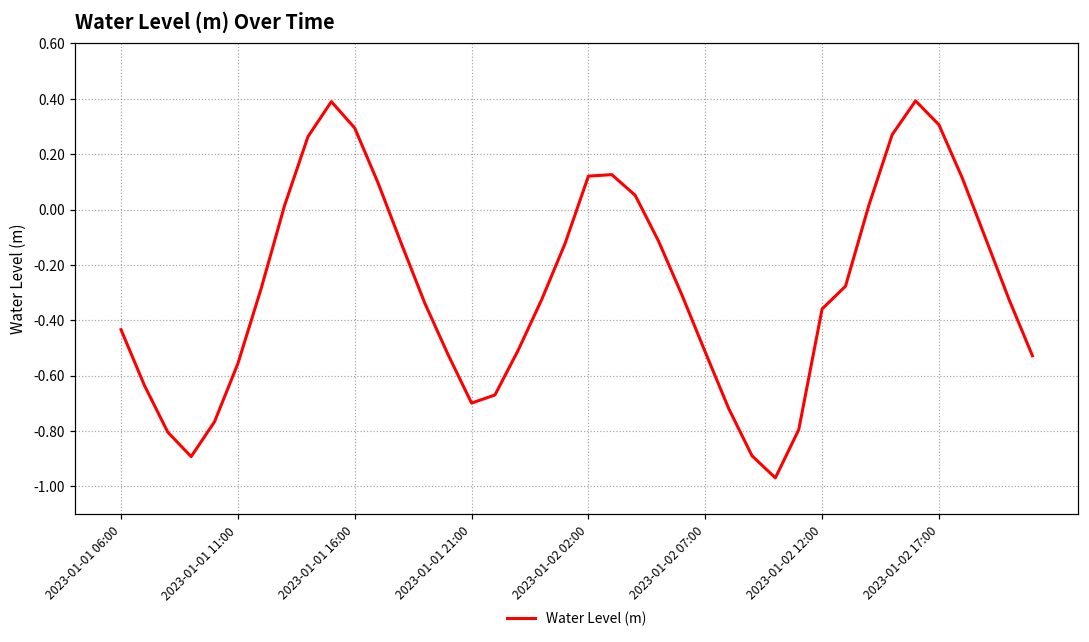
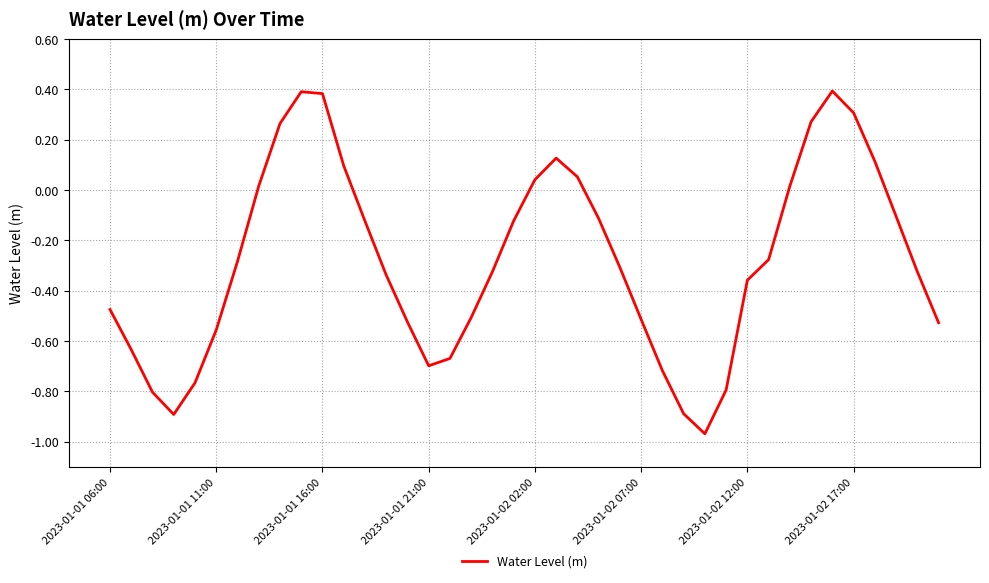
  {
-   "2023-01-01 06:00": -0.43,
+   "2023-01-01 06:00": -0.48,
    "2023-01-01 11:00": -0.56,
-   "2023-01-01 16:00": 0.29,
+   "2023-01-01 16:00": 0.38,
    "2023-01-01 21:00": -0.70,
-   "2023-01-02 02:00": 0.12,
+   "2023-01-02 02:00": 0.04,
    "2023-01-02 07:00": -0.51,
    "2023-01-02 12:00": -0.36,
    "2023-01-02 17:00": 0.31
  }
